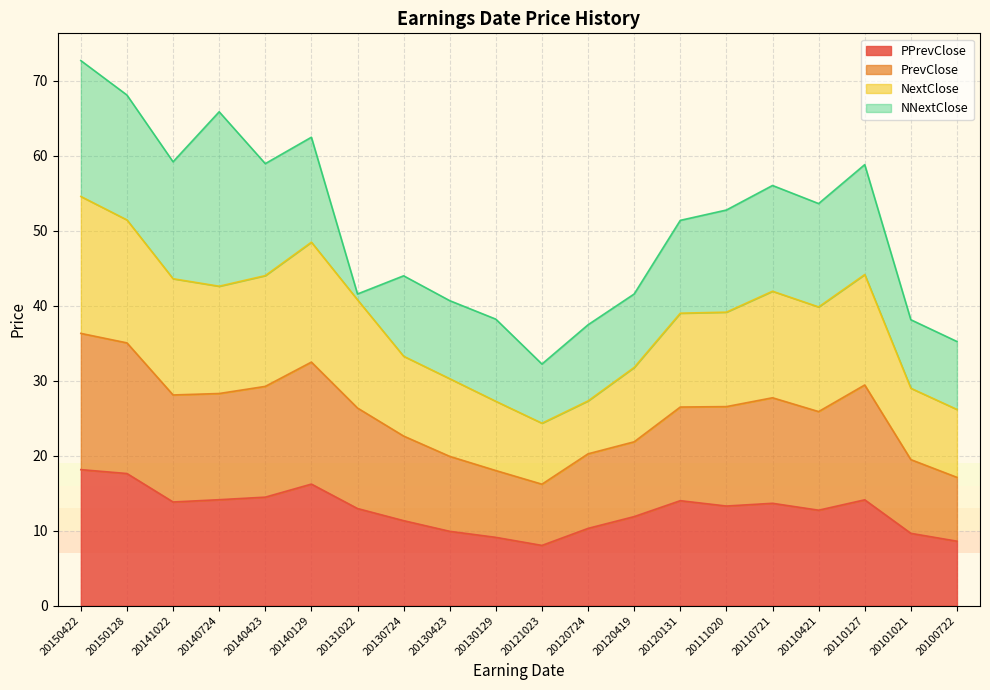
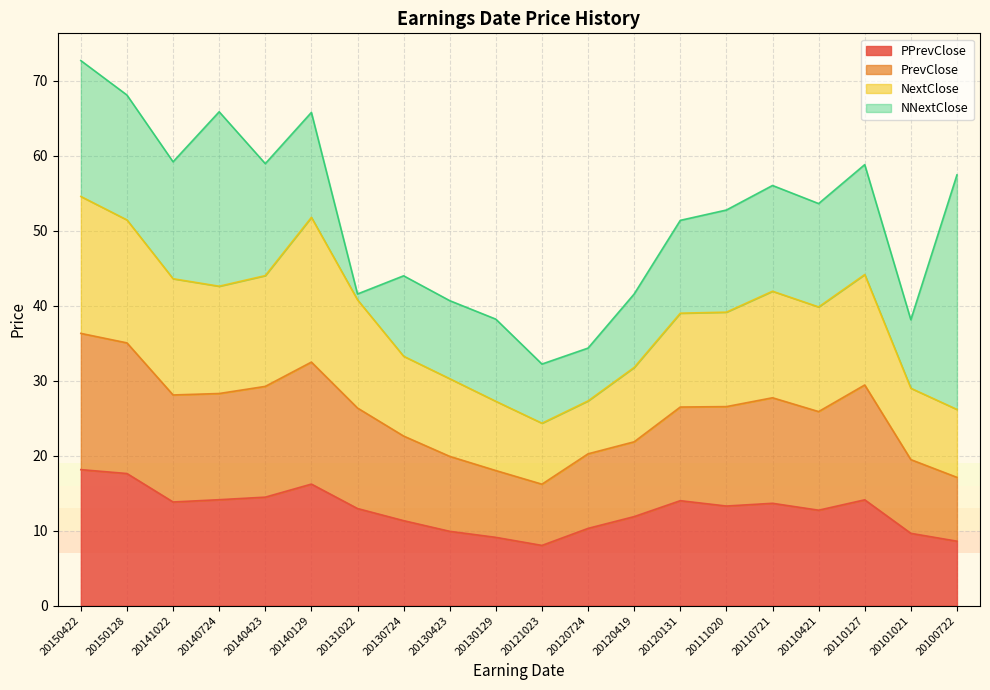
  {
    "NextClose": {
      "20150422": 18,
      "20150128": 16,
      "20141022": 16,
      "20140724": 14,
      "20140423": 15,
-     "20140129": 16,
+     "20140129": 19,
      "20131022": 14,
      "20130724": 11,
      "20130423": 10,
      "20130129": 9,
      "20121023": 8,
      "20120724": 7,
      "20120419": 10,
      "20120131": 13,
      "20111020": 13,
      "20110721": 14,
      "20110421": 14,
      "20110127": 15,
      "20101021": 10,
      "20100722": 9
    },
    "NNextClose": {
      "20150422": 18,
      "20150128": 17,
      "20141022": 16,
      "20140724": 23,
      "20140423": 15,
      "20140129": 14,
      "20131022": 1,
      "20130724": 11,
      "20130423": 10,
      "20130129": 11,
      "20121023": 8,
-     "20120724": 10,
+     "20120724": 7,
      "20120419": 10,
      "20120131": 12,
      "20111020": 14,
      "20110721": 14,
      "20110421": 14,
      "20110127": 15,
      "20101021": 9,
-     "20100722": 9
+     "20100722": 31
    }
  }
